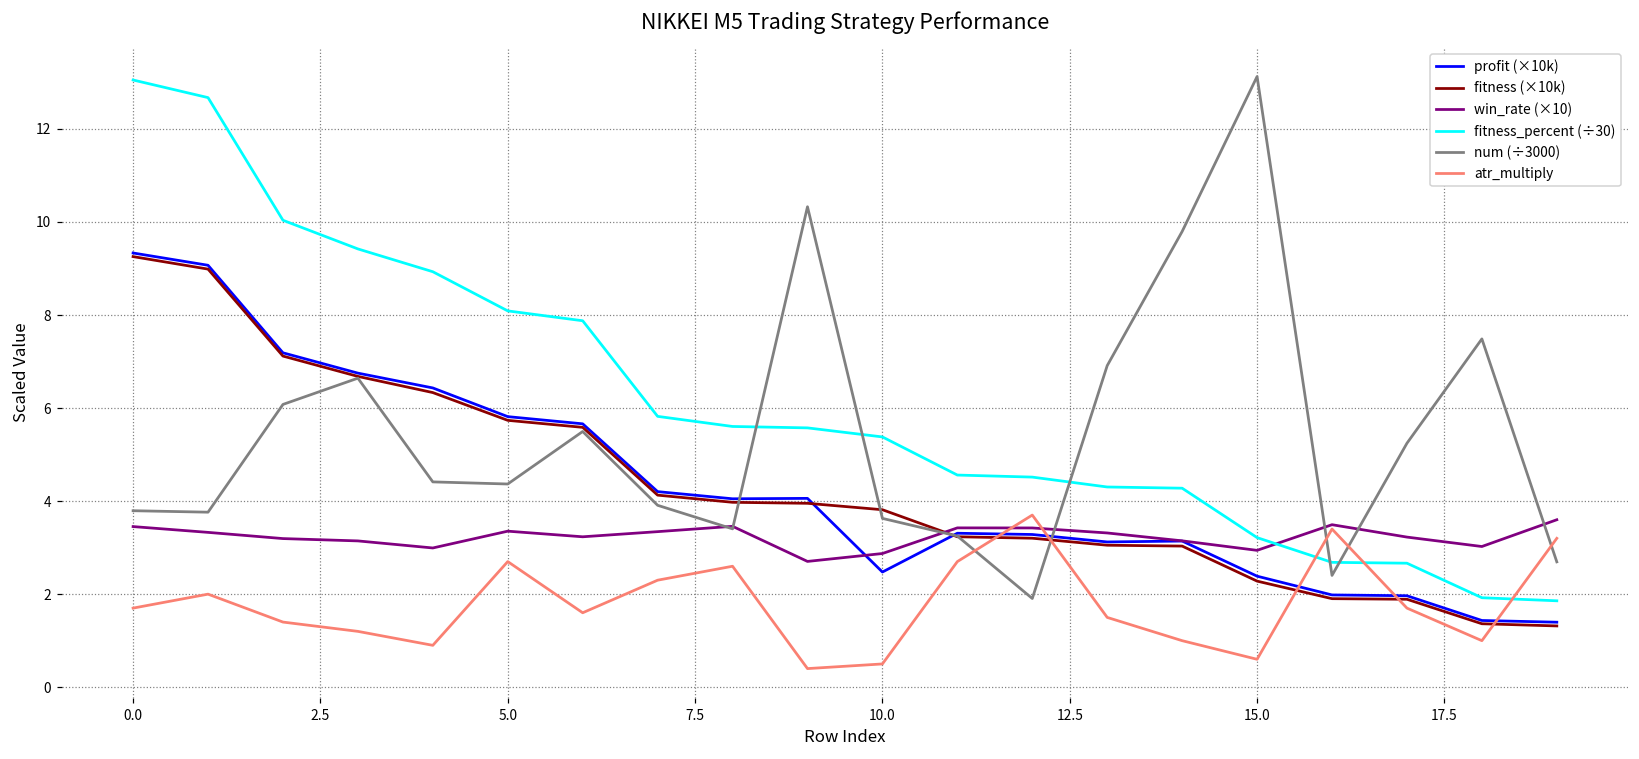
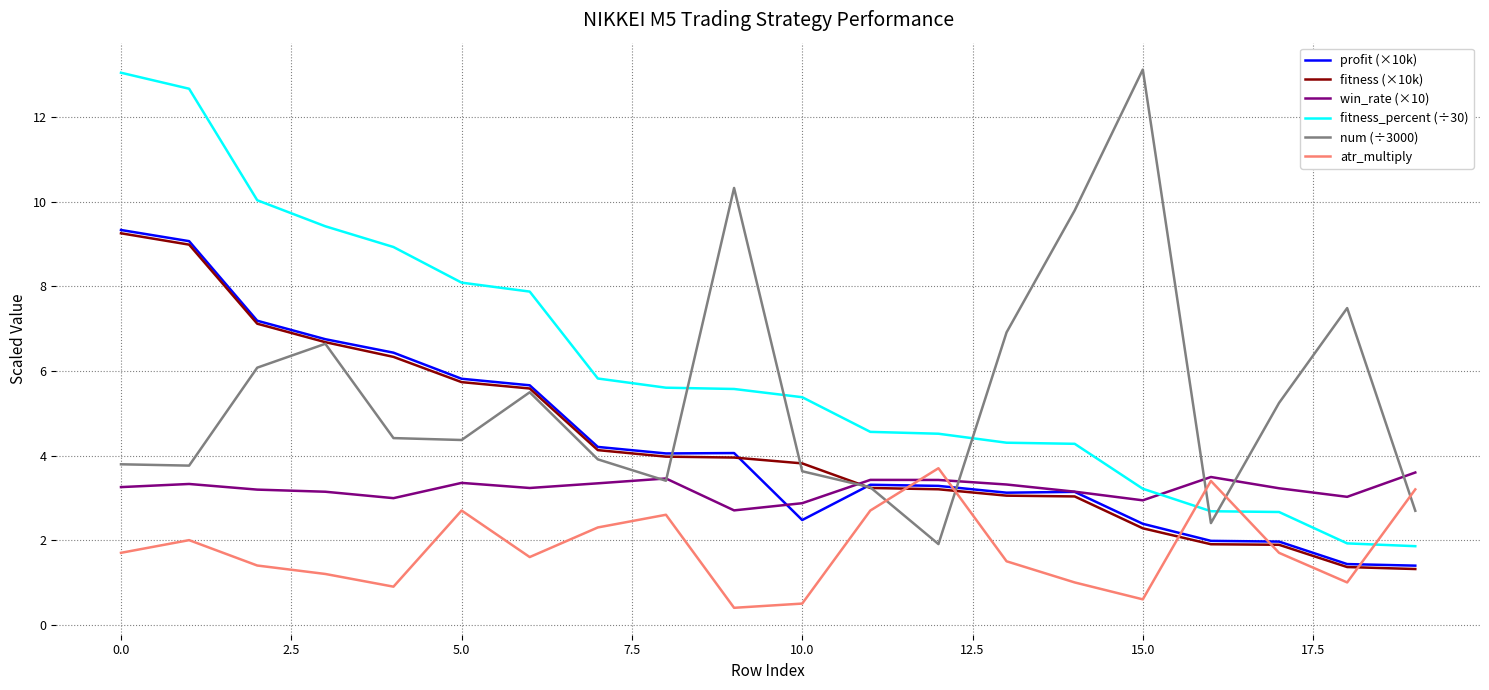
  {
    "profit (×10k)": {
      "0.0": 9.3,
      "5.0": 5.8,
      "10.0": 2.5,
      "15.0": 2.4
    },
    "fitness (×10k)": {
      "0.0": 9.3,
      "5.0": 5.7,
      "10.0": 3.8,
      "15.0": 2.3
    },
    "win_rate (×10)": {
-     "0.0": 3.5,
+     "0.0": 3.3,
      "5.0": 3.4,
      "10.0": 2.9,
      "15.0": 2.9
    },
    "fitness_percent (÷30)": {
      "0.0": 13.1,
      "5.0": 8.1,
      "10.0": 5.4,
      "15.0": 3.2
    },
    "num (÷3000)": {
      "0.0": 3.8,
      "5.0": 4.4,
      "10.0": 3.6,
      "15.0": 13.1
    },
    "atr_multiply": {
      "0.0": 1.7,
      "5.0": 2.7,
      "10.0": 0.5,
      "15.0": 0.6
    }
  }
